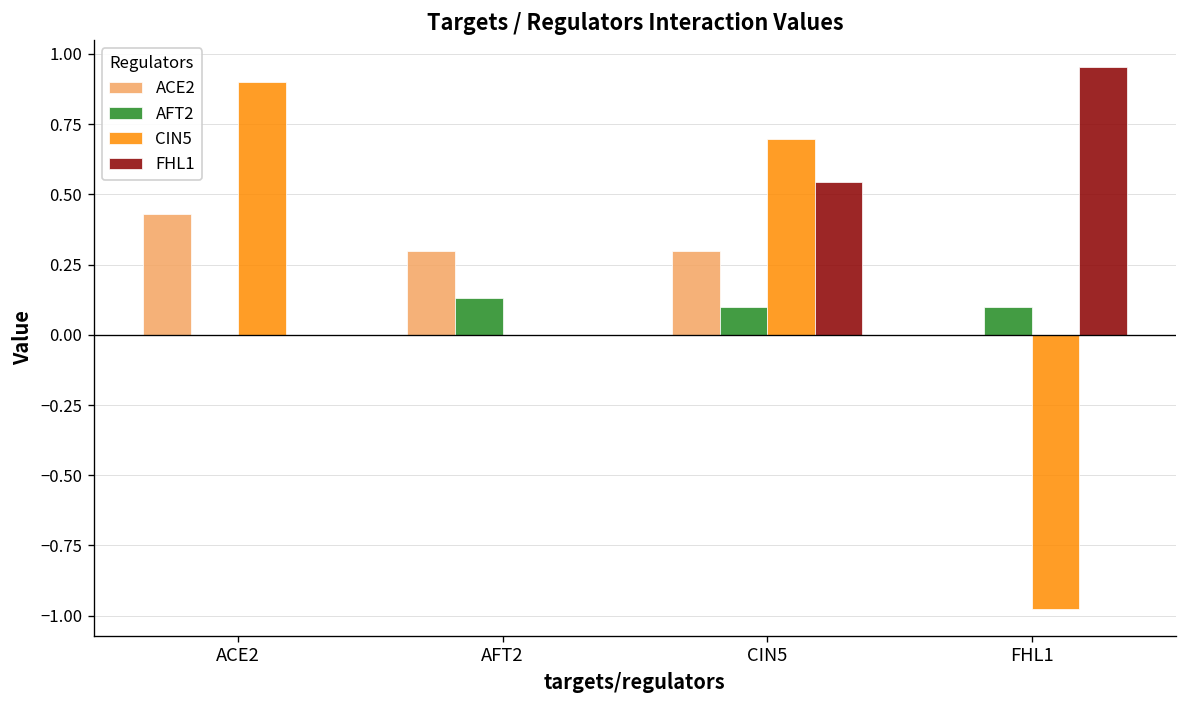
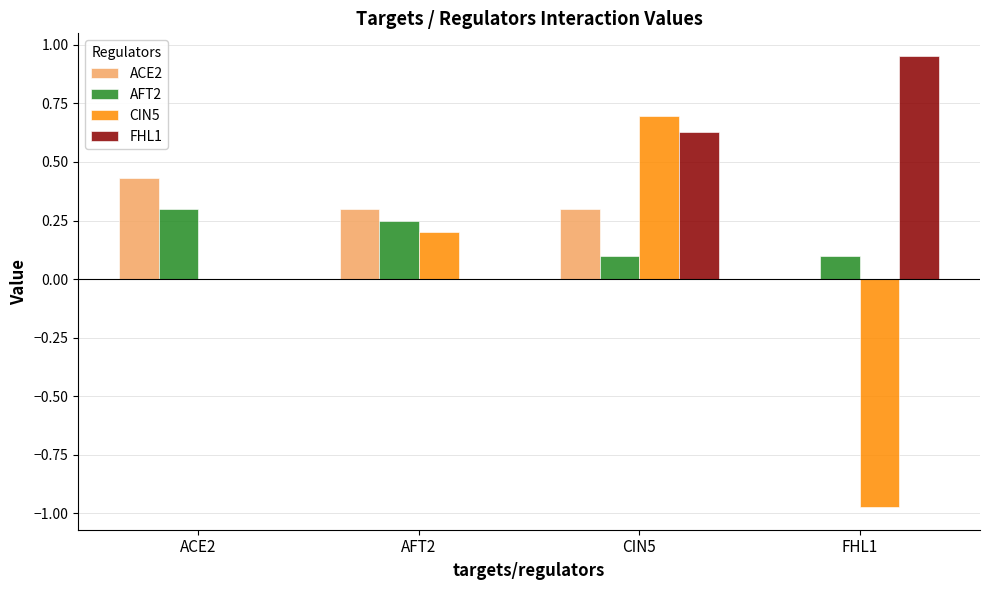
  {
    "ACE2": {
      "ACE2": 0.43,
      "AFT2": 0.30,
      "CIN5": 0.30,
      "FHL1": 0.00
    },
    "AFT2": {
-     "ACE2": 0.0,
-     "AFT2": 0.13,
+     "ACE2": 0.3,
+     "AFT2": 0.25,
      "CIN5": 0.10,
      "FHL1": 0.10
    },
    "CIN5": {
-     "ACE2": 0.9,
-     "AFT2": 0.0,
+     "ACE2": 0.0,
+     "AFT2": 0.2,
      "CIN5": 0.7,
      "FHL1": -0.97
    },
    "FHL1": {
      "ACE2": 0.00,
      "AFT2": 0.00,
-     "CIN5": 0.54,
+     "CIN5": 0.63,
      "FHL1": 0.95
    }
  }
